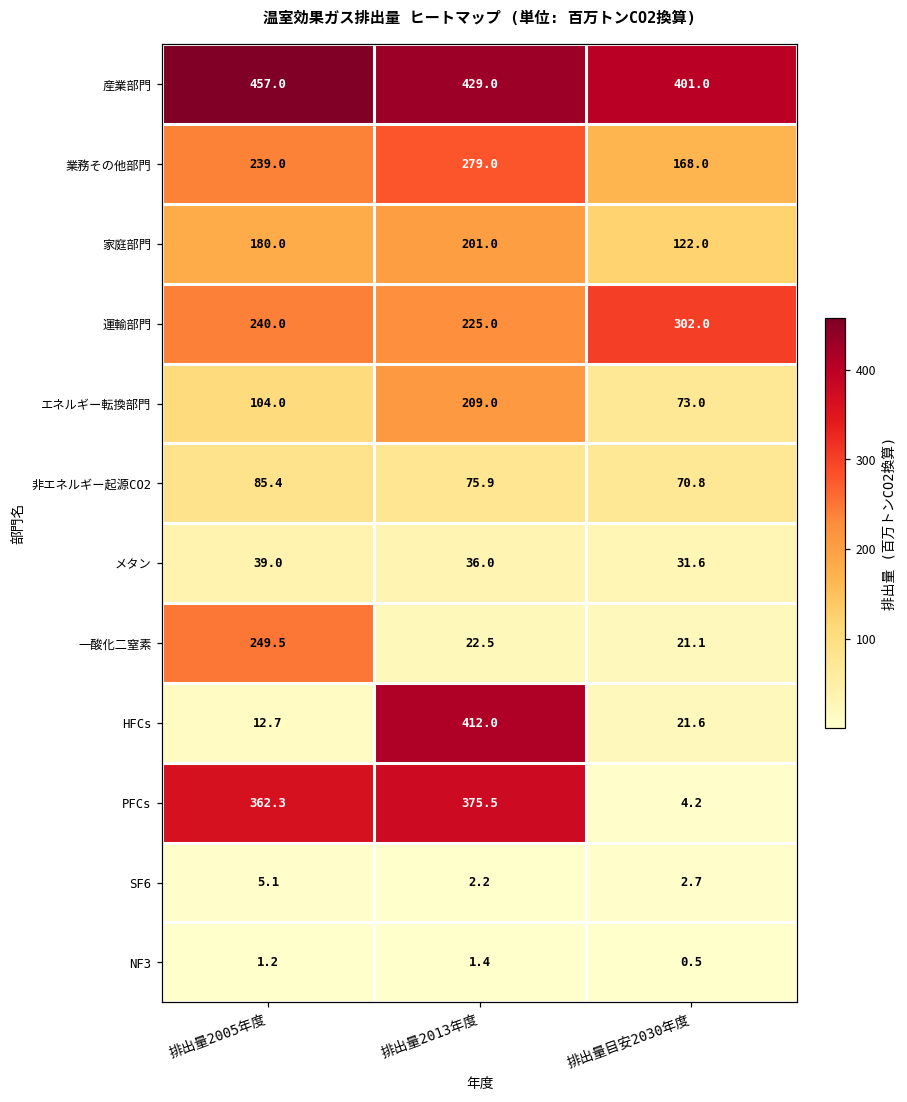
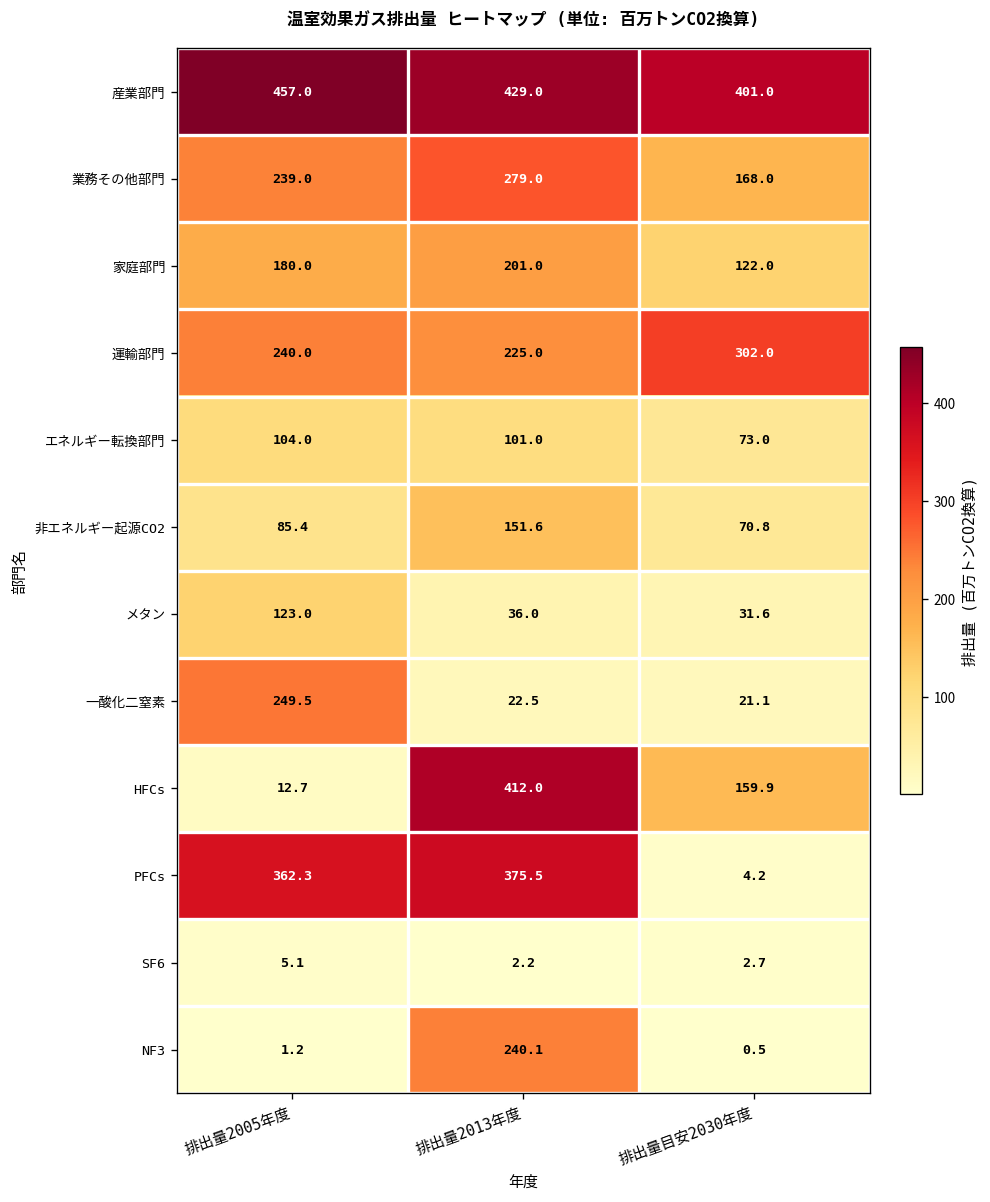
  {
    "産業部門": {
      "排出量2005年度": 457.0,
      "排出量2013年度": 429.0,
      "排出量目安2030年度": 401.0
    },
    "業務その他部門": {
      "排出量2005年度": 239.0,
      "排出量2013年度": 279.0,
      "排出量目安2030年度": 168.0
    },
    "家庭部門": {
      "排出量2005年度": 180.0,
      "排出量2013年度": 201.0,
      "排出量目安2030年度": 122.0
    },
    "運輸部門": {
      "排出量2005年度": 240.0,
      "排出量2013年度": 225.0,
      "排出量目安2030年度": 302.0
    },
    "エネルギー転換部門": {
      "排出量2005年度": 104.0,
-     "排出量2013年度": 209.0,
+     "排出量2013年度": 101.0,
      "排出量目安2030年度": 73.0
    },
    "非エネルギー起源CO2": {
      "排出量2005年度": 85.4,
-     "排出量2013年度": 75.9,
+     "排出量2013年度": 151.6,
      "排出量目安2030年度": 70.8
    },
    "メタン": {
-     "排出量2005年度": 39.0,
+     "排出量2005年度": 123.0,
      "排出量2013年度": 36.0,
      "排出量目安2030年度": 31.6
    },
    "一酸化二窒素": {
      "排出量2005年度": 249.5,
      "排出量2013年度": 22.5,
      "排出量目安2030年度": 21.1
    },
    "HFCs": {
      "排出量2005年度": 12.7,
      "排出量2013年度": 412.0,
-     "排出量目安2030年度": 21.6
+     "排出量目安2030年度": 159.9
    },
    "PFCs": {
      "排出量2005年度": 362.3,
      "排出量2013年度": 375.5,
      "排出量目安2030年度": 4.2
    },
    "SF6": {
      "排出量2005年度": 5.1,
      "排出量2013年度": 2.2,
      "排出量目安2030年度": 2.7
    },
    "NF3": {
      "排出量2005年度": 1.2,
-     "排出量2013年度": 1.4,
+     "排出量2013年度": 240.1,
      "排出量目安2030年度": 0.5
    }
  }
